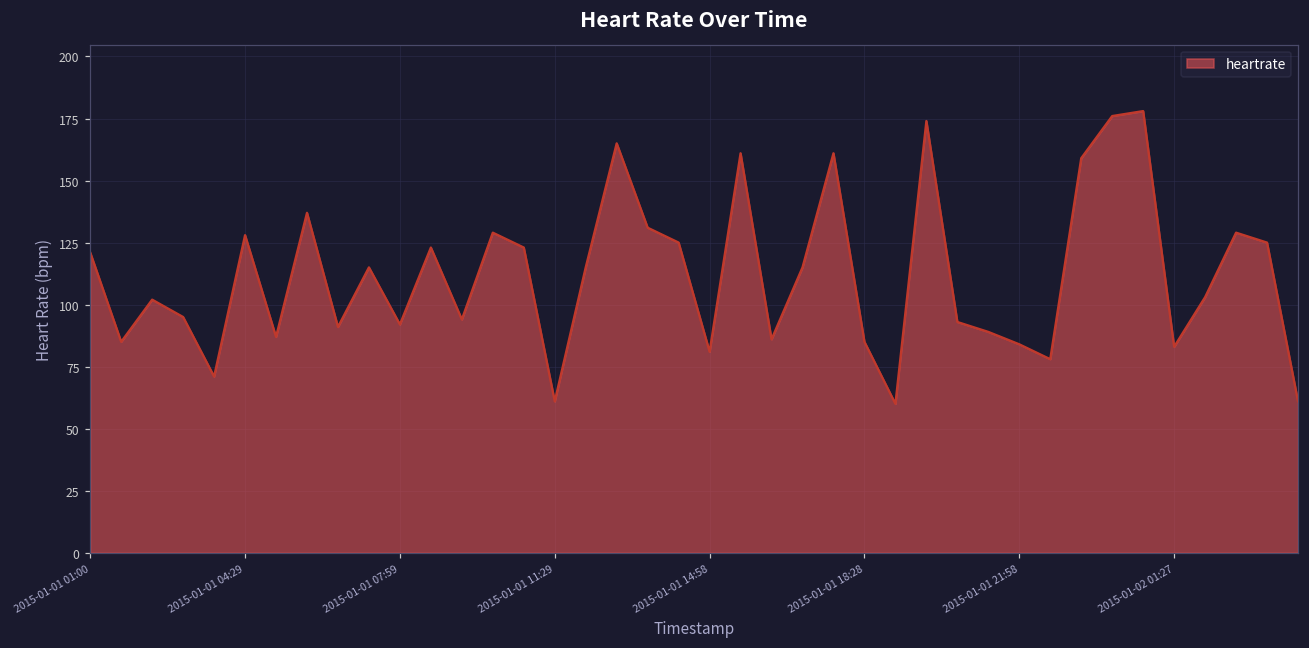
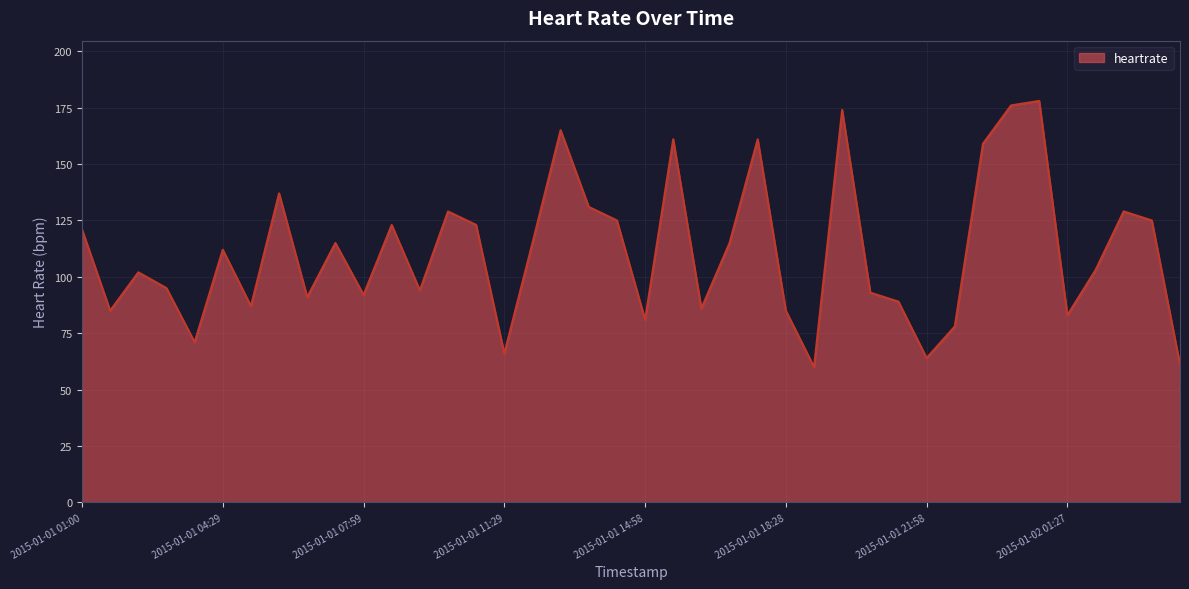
  {
    "2015-01-01 01:00": 121,
-   "2015-01-01 04:29": 128,
+   "2015-01-01 04:29": 112,
    "2015-01-01 07:59": 92,
-   "2015-01-01 11:29": 61,
+   "2015-01-01 11:29": 66,
    "2015-01-01 14:58": 81,
    "2015-01-01 18:28": 85,
-   "2015-01-01 21:58": 84,
+   "2015-01-01 21:58": 64,
    "2015-01-02 01:27": 83
  }
